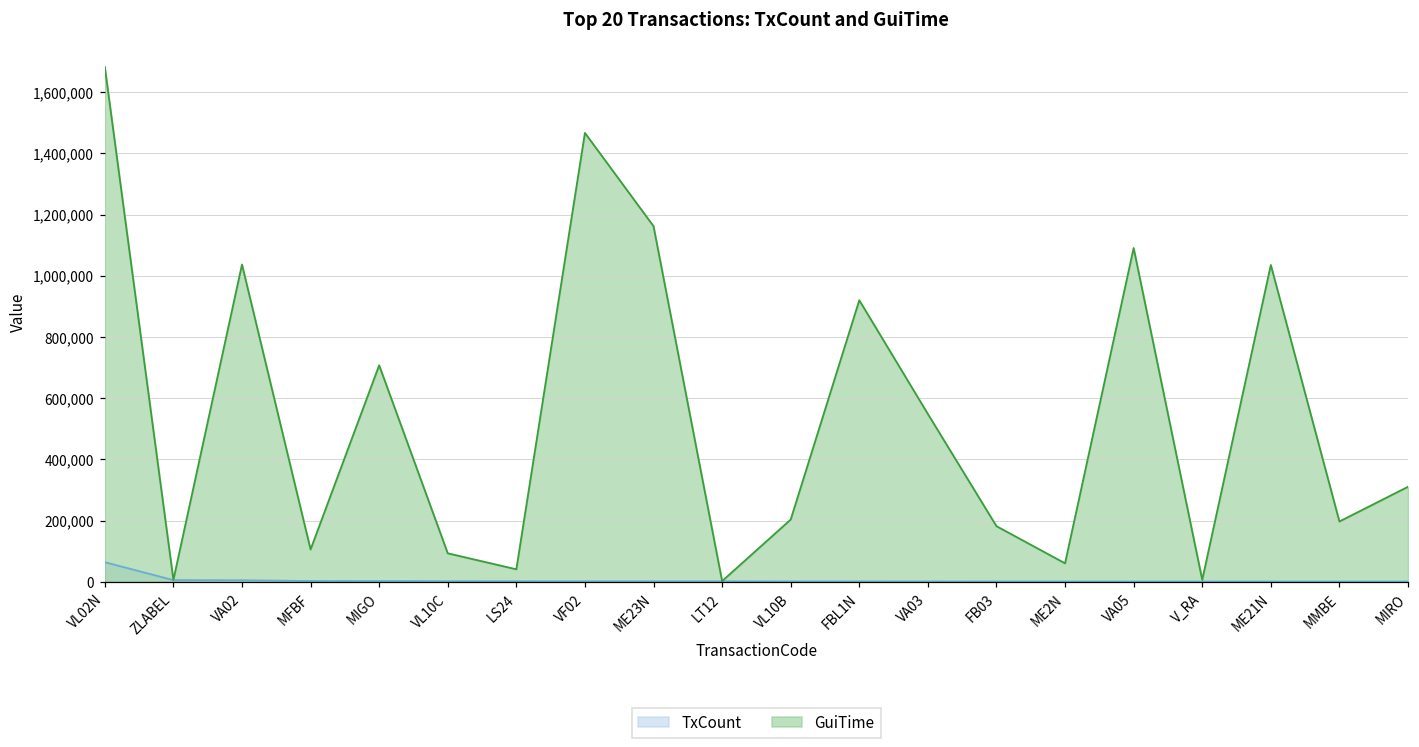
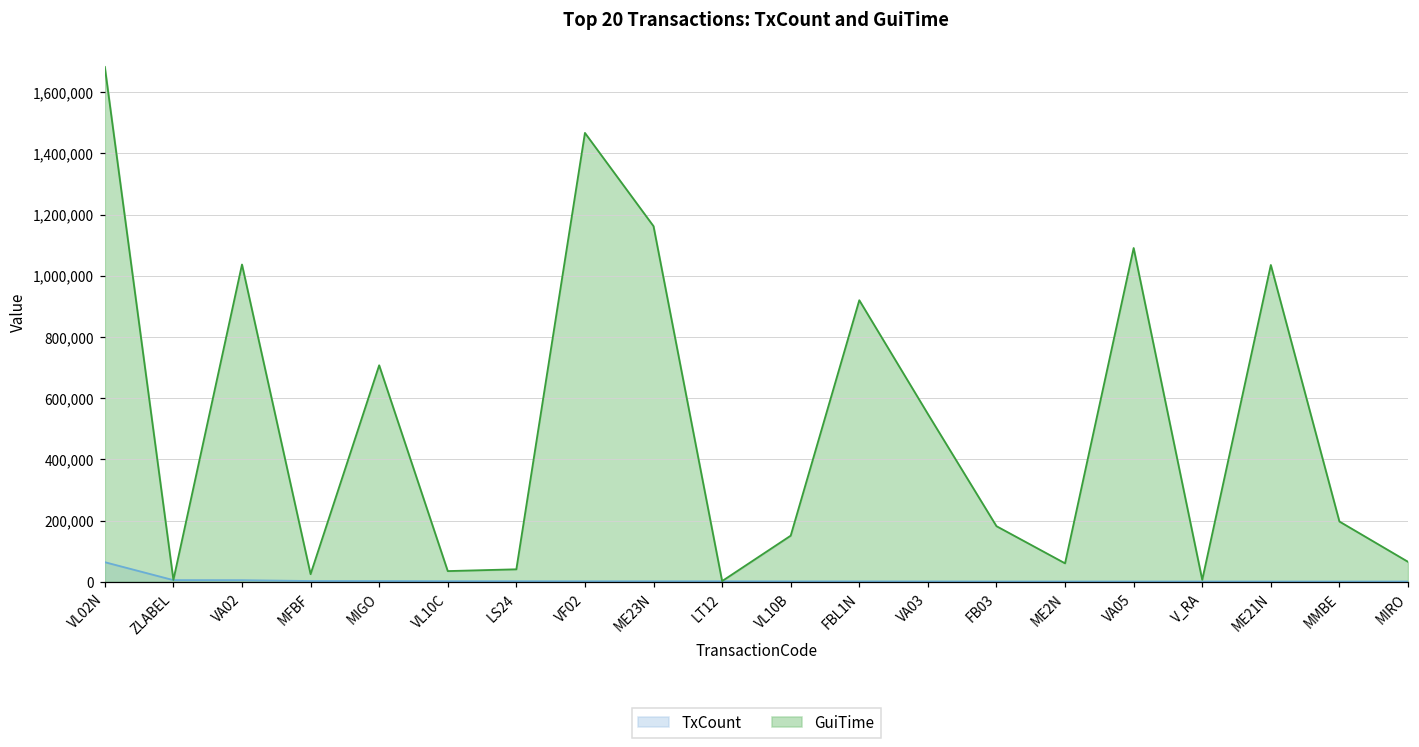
  {
    "TxCount": {
      "VL02N": "60,000",
      "VA02": "10,000",
      "MFBF": "0",
      "MIGO": "0",
      "VL10C": "0",
      "LS24": "0",
      "VF02": "0",
      "ME23N": "0",
      "VL10B": "0",
      "FBL1N": "0",
      "VA03": "0",
      "FB03": "0",
      "ME2N": "0",
      "VA05": "0",
      "ME21N": "0",
      "MMBE": "0",
      "MIRO": "0"
    },
    "GuiTime": {
      "VL02N": "1,680,000",
      "VA02": "1,040,000",
-     "MFBF": "110,000",
+     "MFBF": "20,000",
      "MIGO": "710,000",
-     "VL10C": "90,000",
+     "VL10C": "40,000",
      "LS24": "40,000",
      "VF02": "1,470,000",
      "ME23N": "1,160,000",
-     "VL10B": "200,000",
+     "VL10B": "150,000",
      "FBL1N": "920,000",
      "VA03": "550,000",
      "FB03": "180,000",
      "ME2N": "60,000",
      "VA05": "1,090,000",
      "ME21N": "1,040,000",
      "MMBE": "200,000",
-     "MIRO": "310,000"
+     "MIRO": "70,000"
    }
  }
